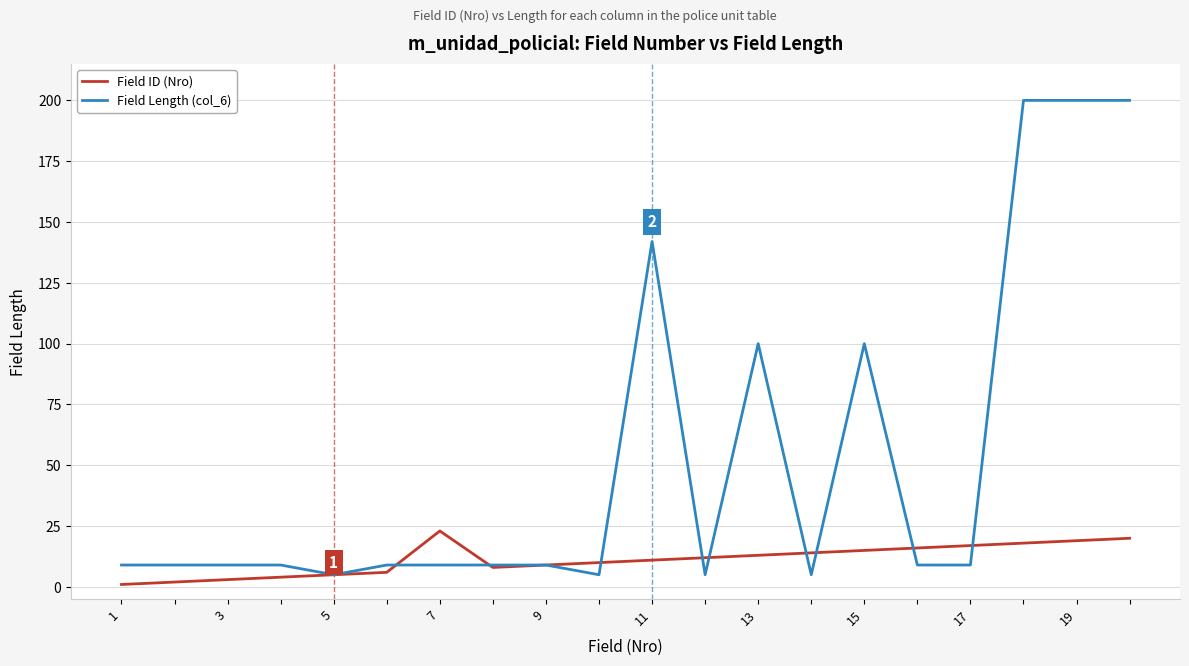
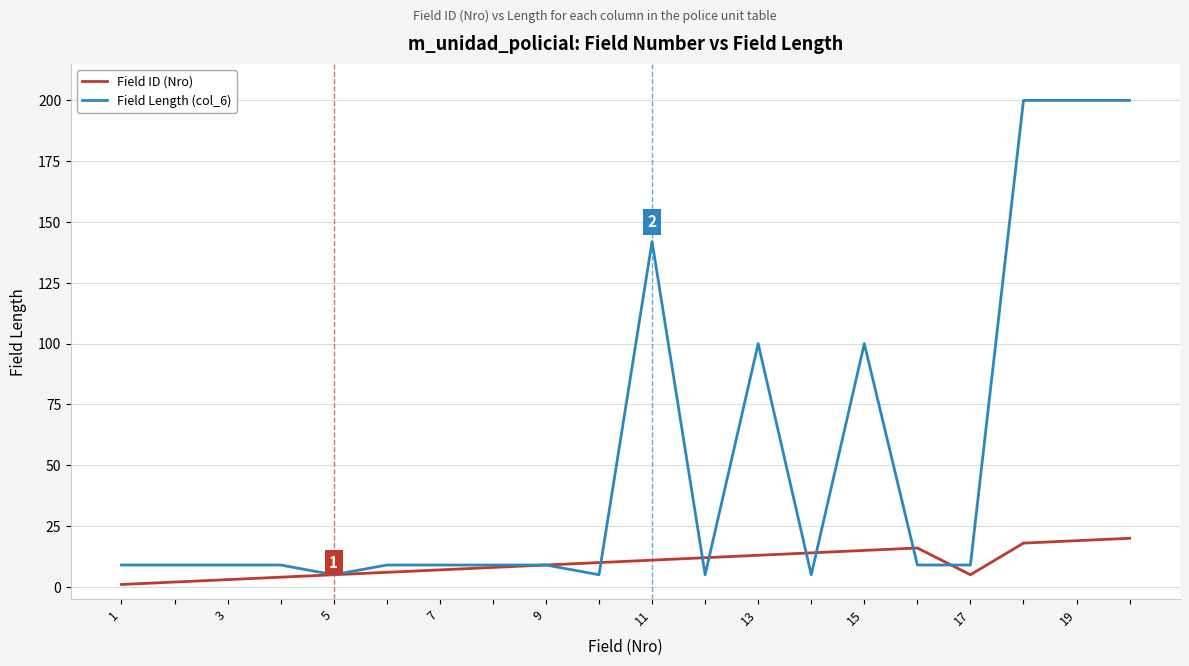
  {
    "Field ID (Nro)": {
      "1": 1,
      "3": 3,
-     "7": 23,
+     "7": 7,
      "11": 11,
      "13": 13,
      "15": 15,
-     "17": 17,
+     "17": 5,
      "19": 19
    },
    "Field Length (col_6)": {
      "1": 9,
      "3": 9,
      "7": 9,
      "13": 100,
      "15": 100,
      "17": 9,
      "19": 200
    }
  }
